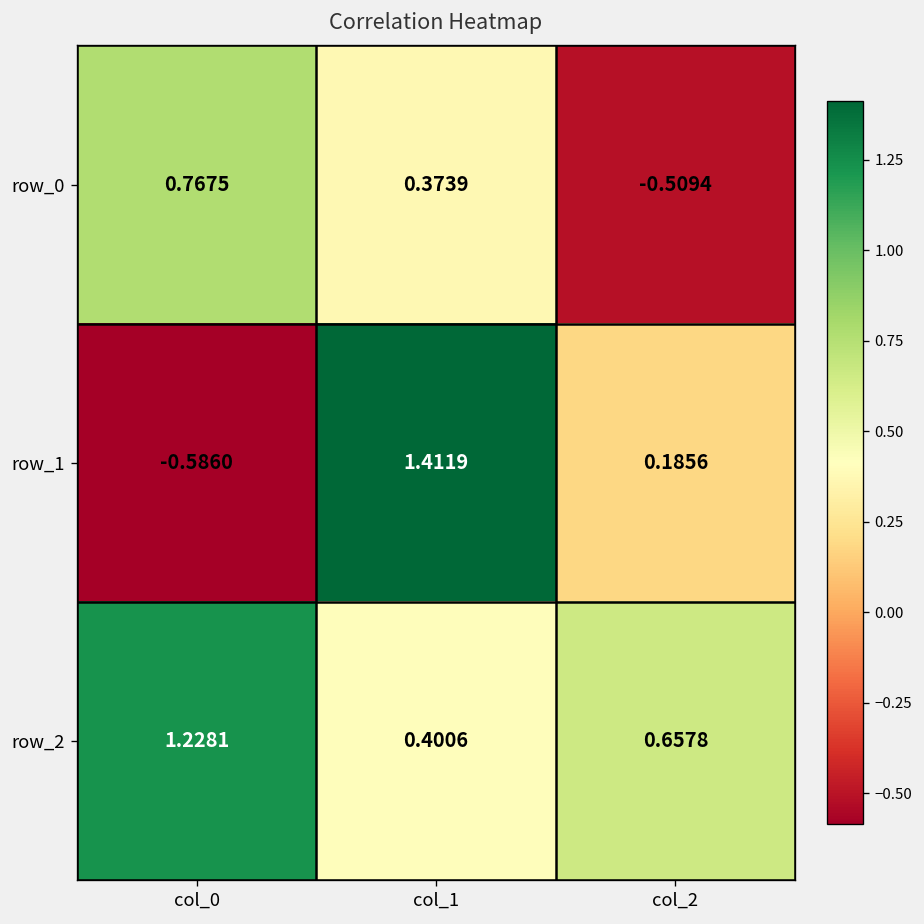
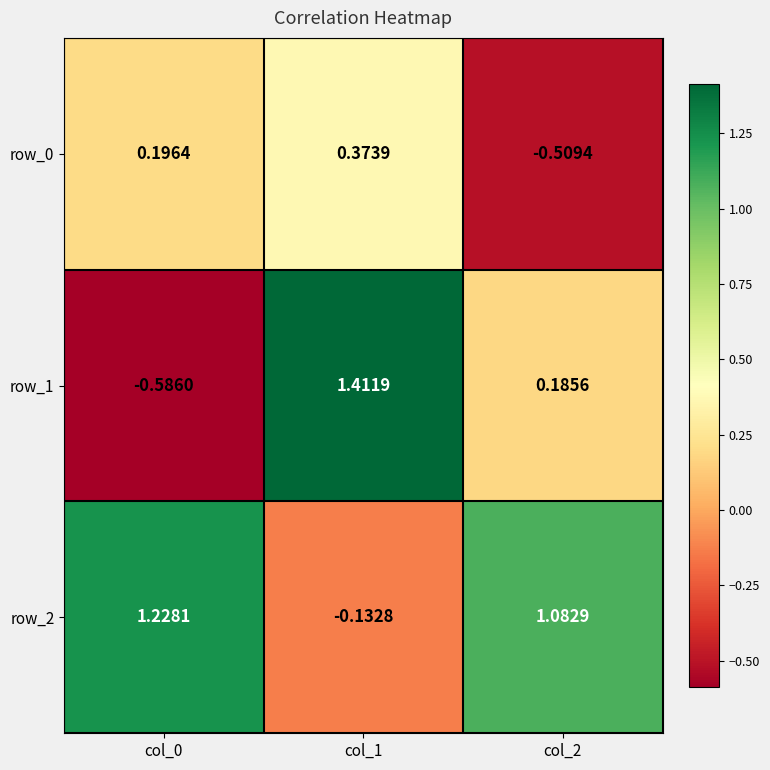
  {
    "row_0": {
-     "col_0": 0.7675,
+     "col_0": 0.1964,
      "col_1": 0.3739,
      "col_2": -0.5094
    },
    "row_1": {
      "col_0": -0.5860,
      "col_1": 1.4119,
      "col_2": 0.1856
    },
    "row_2": {
      "col_0": 1.2281,
-     "col_1": 0.4006,
-     "col_2": 0.6578
+     "col_1": -0.1328,
+     "col_2": 1.0829
    }
  }
